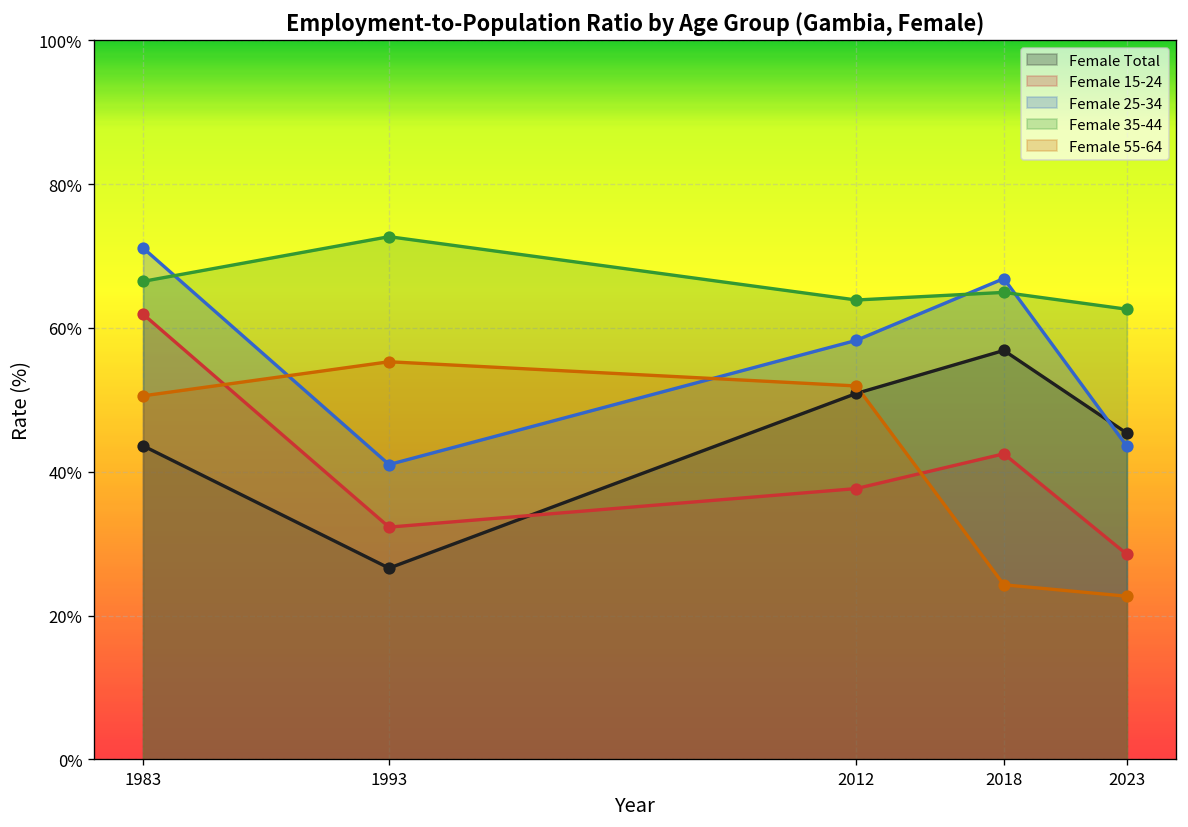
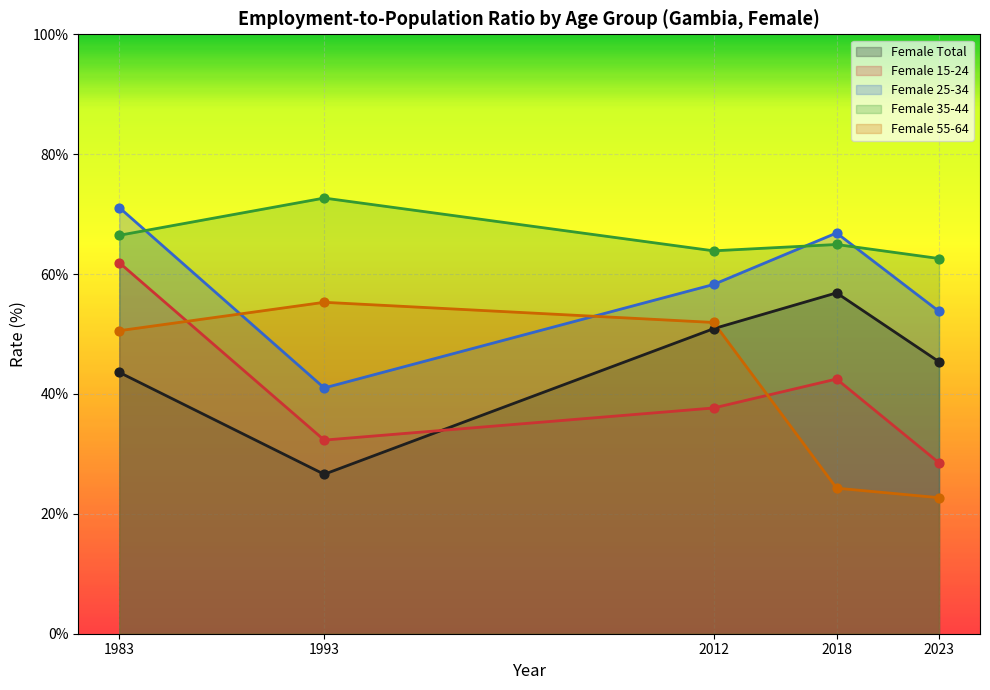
  {
    "Female 25-34": {
      "1983": "71%",
      "1993": "41%",
      "2012": "58%",
      "2018": "67%",
-     "2023": "44%"
+     "2023": "54%"
    }
  }
